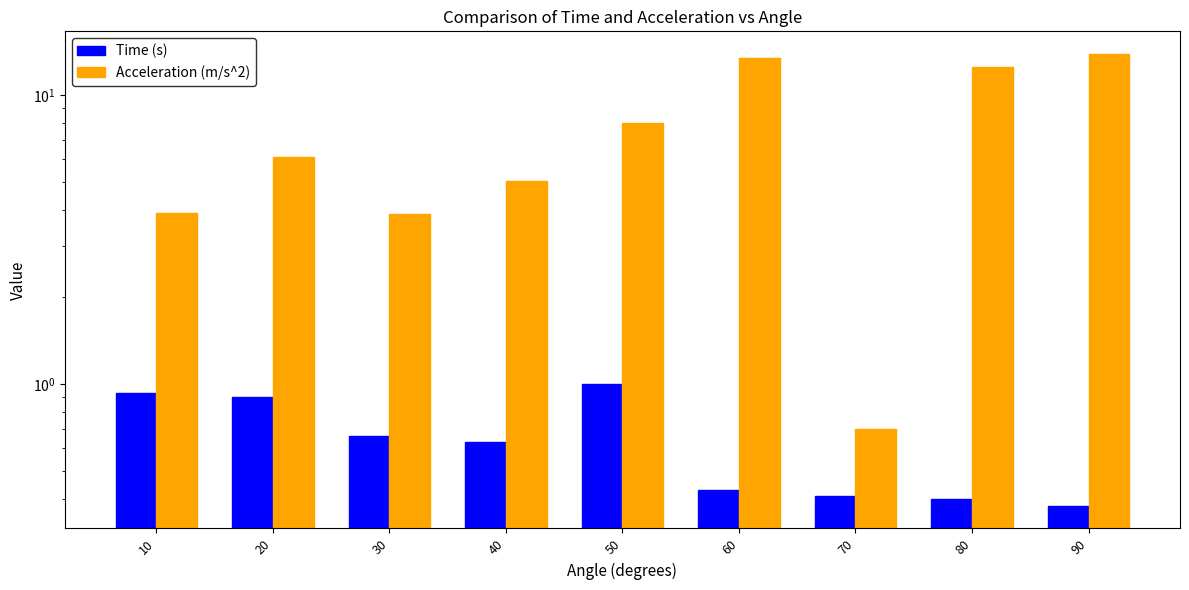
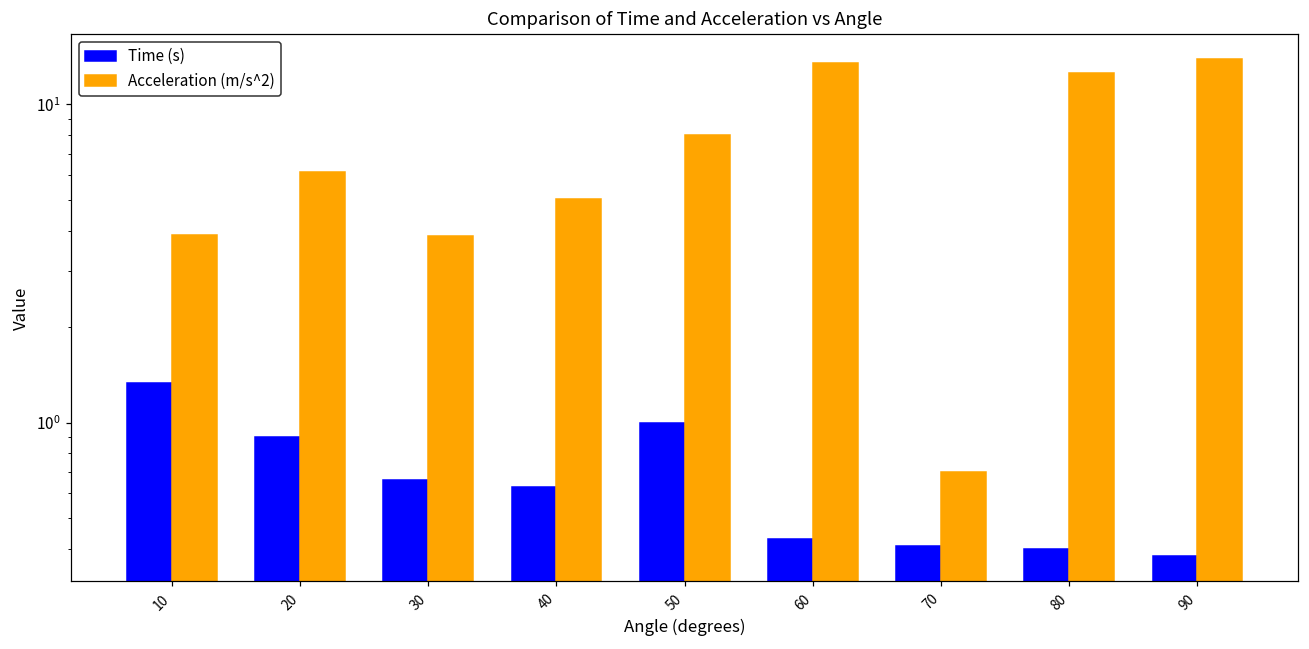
  {
    "Time (s)": {
-     "10": 0.93,
+     "10": 1.3,
      "20": 0.90,
      "30": 0.66,
      "40": 0.63,
      "50": 1.00,
      "60": 0.43,
      "70": 0.41,
      "80": 0.40,
      "90": 0.38
    },
    "Acceleration (m/s^2)": {
      "10": 3.9,
      "20": 6.1,
      "30": 3.9,
      "40": 5.0,
      "50": 8.0,
      "60": 13,
      "70": 0.70,
      "80": 12.5,
      "90": 14
    }
  }
